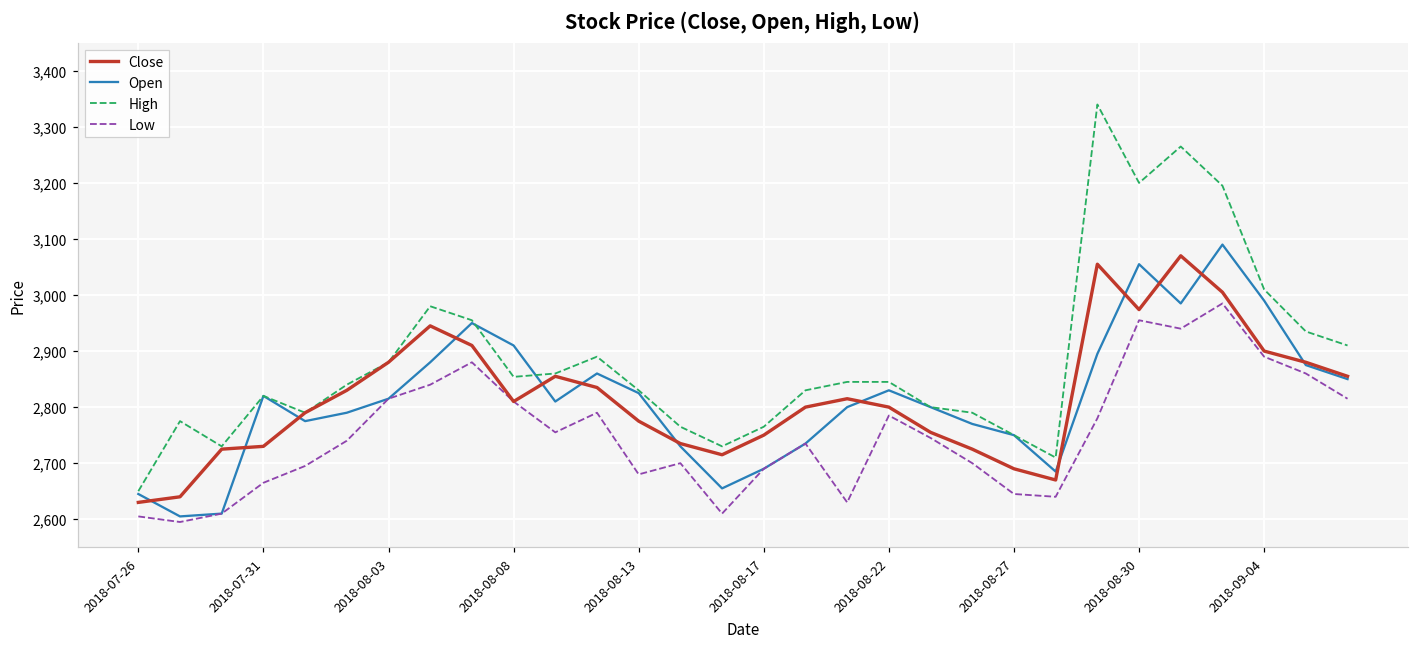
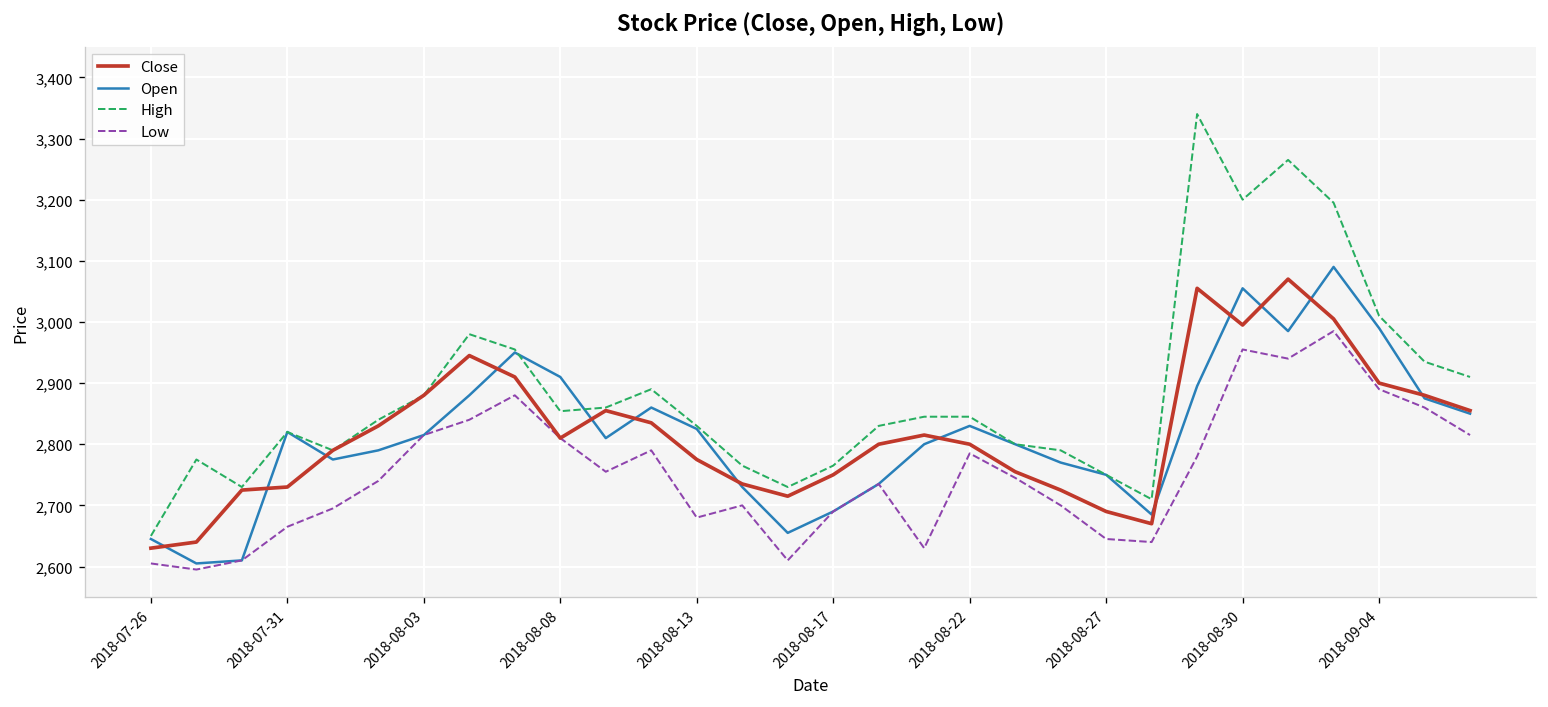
  {
    "Close": {
      "2018-07-26": "2,630",
      "2018-07-31": "2,730",
      "2018-08-13": "2,780",
      "2018-08-17": "2,750",
      "2018-08-22": "2,800",
      "2018-08-27": "2,690",
-     "2018-08-30": "2,970",
+     "2018-08-30": "3,000",
      "2018-09-04": "2,900"
    },
    "Open": {
      "2018-07-26": "2,650",
      "2018-08-08": "2,910",
      "2018-08-13": "2,830",
      "2018-08-22": "2,830",
      "2018-08-30": "3,060",
      "2018-09-04": "2,990"
    },
    "High": {
      "2018-07-26": "2,650",
      "2018-08-08": "2,850",
      "2018-08-13": "2,830",
      "2018-08-17": "2,770",
      "2018-08-22": "2,850",
      "2018-08-30": "3,200",
      "2018-09-04": "3,010"
    },
    "Low": {
      "2018-07-26": "2,610",
      "2018-07-31": "2,670",
      "2018-08-13": "2,680",
      "2018-08-22": "2,790",
      "2018-08-27": "2,650",
      "2018-08-30": "2,960",
      "2018-09-04": "2,890"
    }
  }
